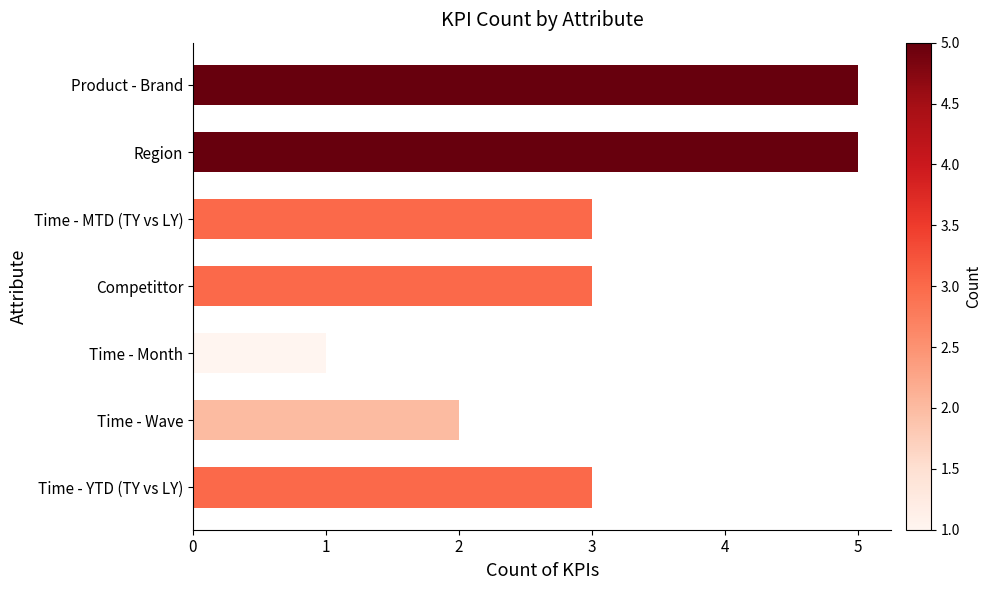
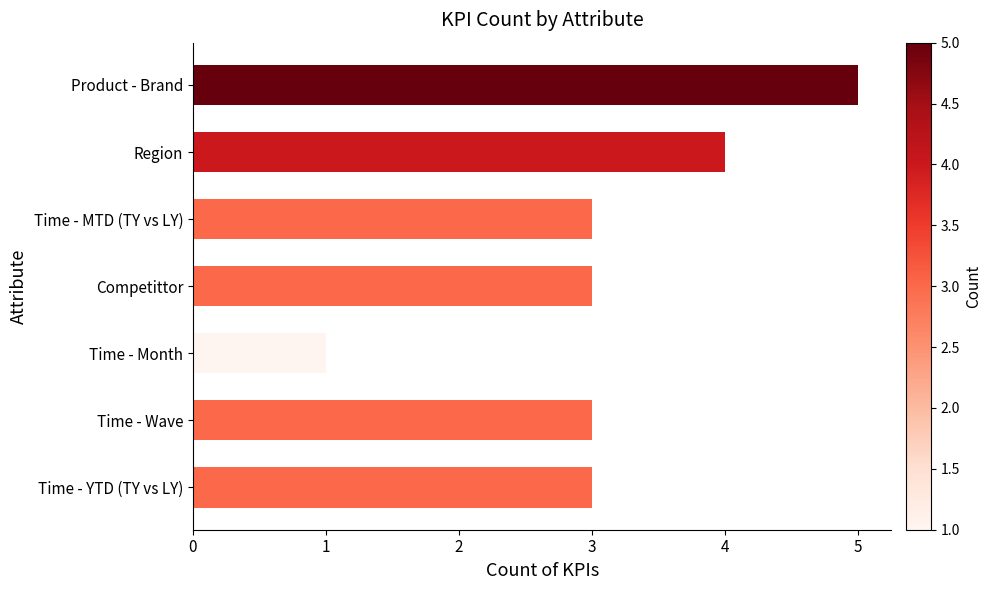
  {
    "Product - Brand": 5,
-   "Region": 5,
+   "Region": 4,
    "Time - MTD (TY vs LY)": 3,
    "Competittor": 3,
    "Time - Month": 1,
-   "Time - Wave": 2,
+   "Time - Wave": 3,
    "Time - YTD (TY vs LY)": 3
  }
